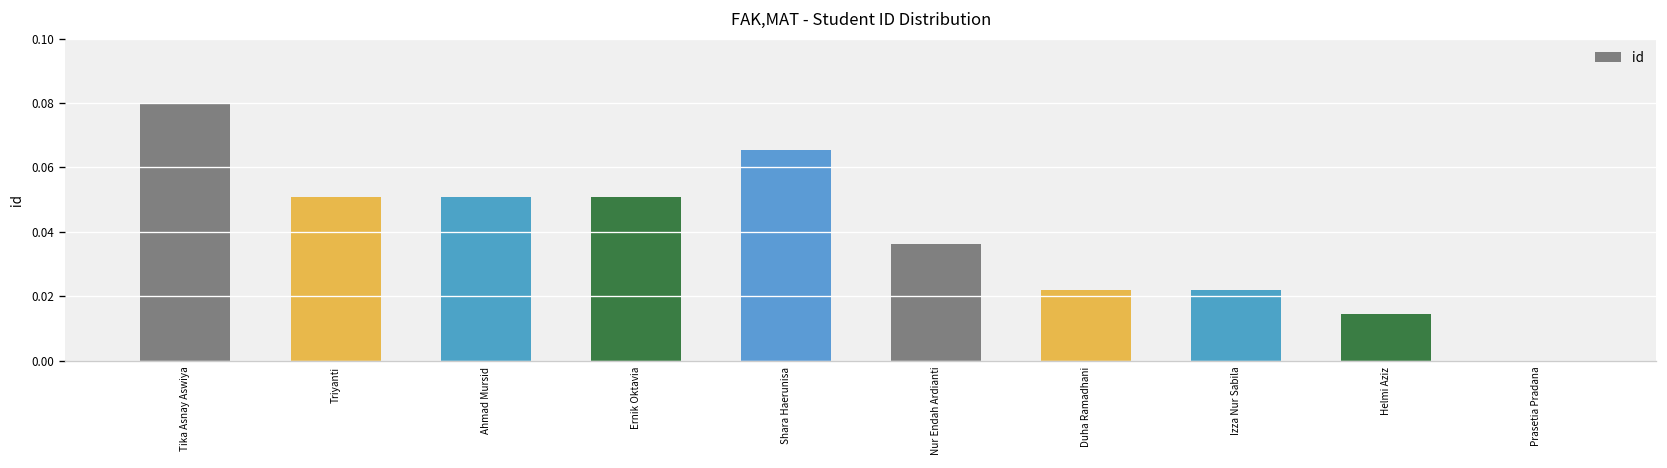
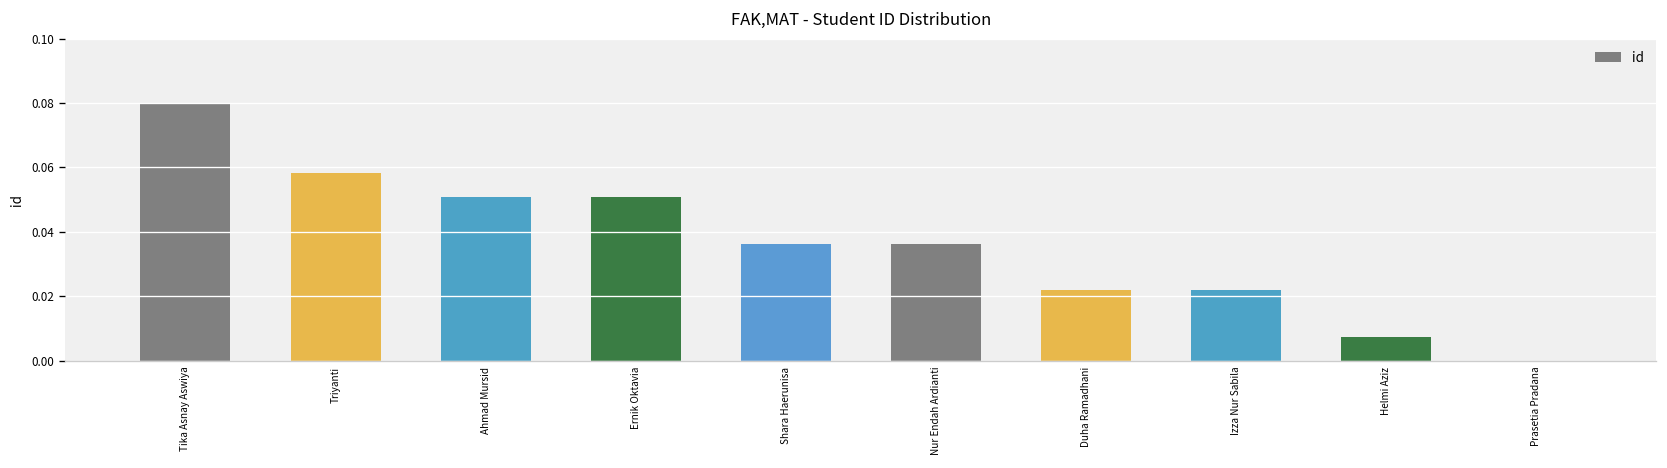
  {
    "Tika Asnay Aswiya": 0.080,
-   "Triyanti": 0.051,
+   "Triyanti": 0.058,
    "Ahmad Mursid": 0.051,
    "Ernik Oktavia": 0.051,
-   "Shara Haerunisa": 0.065,
+   "Shara Haerunisa": 0.036,
    "Nur Endah Ardianti": 0.036,
    "Duha Ramadhani": 0.022,
    "Izza Nur Sabila": 0.022,
-   "Helmi Aziz": 0.015,
+   "Helmi Aziz": 0.007,
    "Prasetia Pradana": 0.000
  }
